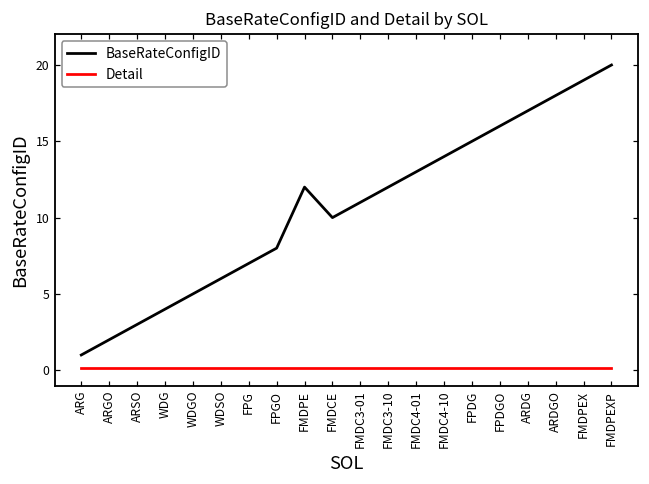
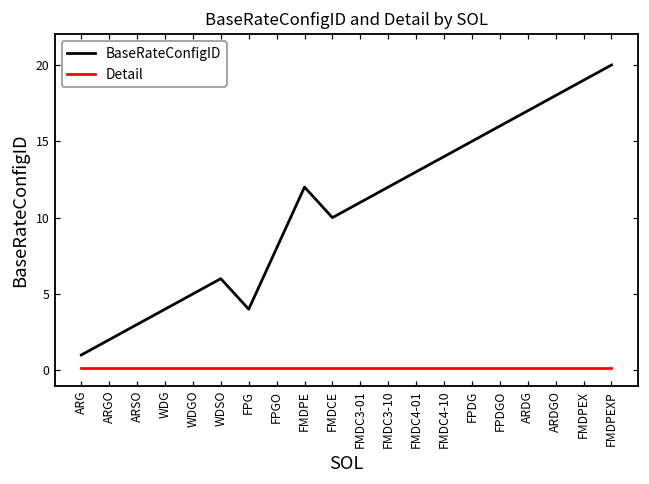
  {
    "BaseRateConfigID": {
      "ARG": 1,
      "ARGO": 2,
      "ARSO": 3,
      "WDG": 4,
      "WDGO": 5,
      "WDSO": 6,
-     "FPG": 7,
+     "FPG": 4,
      "FPGO": 8,
      "FMDPE": 12,
      "FMDCE": 10,
      "FMDC3-01": 11,
      "FMDC3-10": 12,
      "FMDC4-01": 13,
      "FMDC4-10": 14,
      "FPDG": 15,
      "FPDGO": 16,
      "ARDG": 17,
      "ARDGO": 18,
      "FMDPEX": 19,
      "FMDPEXP": 20
    },
    "Detail": {
      "ARG": 0,
      "ARGO": 0,
      "ARSO": 0,
      "WDG": 0,
      "WDGO": 0,
      "WDSO": 0,
      "FPG": 0,
      "FPGO": 0,
      "FMDPE": 0,
      "FMDCE": 0,
      "FMDC3-01": 0,
      "FMDC3-10": 0,
      "FMDC4-01": 0,
      "FMDC4-10": 0,
      "FPDG": 0,
      "FPDGO": 0,
      "ARDG": 0,
      "ARDGO": 0,
      "FMDPEX": 0,
      "FMDPEXP": 0
    }
  }
